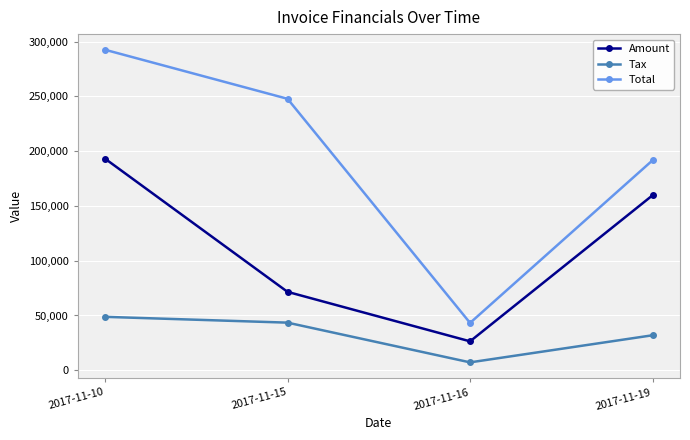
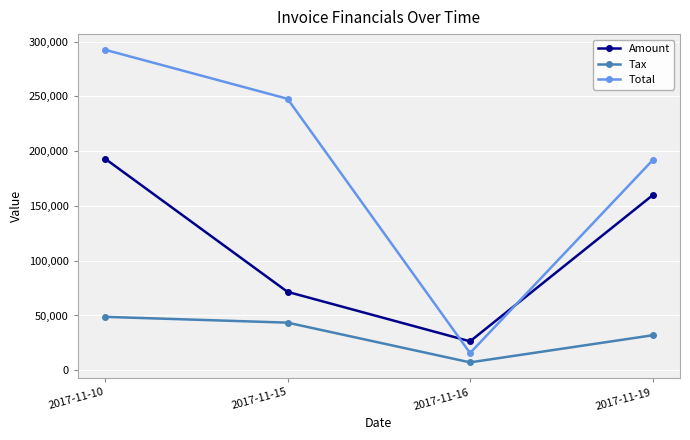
  {
    "Amount": {
      "2017-11-10": "193,000",
      "2017-11-15": "72,000",
      "2017-11-16": "26,000",
      "2017-11-19": "160,000"
    },
    "Tax": {
      "2017-11-10": "49,000",
      "2017-11-15": "43,000",
      "2017-11-16": "7,000",
      "2017-11-19": "32,000"
    },
    "Total": {
      "2017-11-10": "293,000",
      "2017-11-15": "248,000",
-     "2017-11-16": "43,000",
+     "2017-11-16": "16,000",
      "2017-11-19": "192,000"
    }
  }
